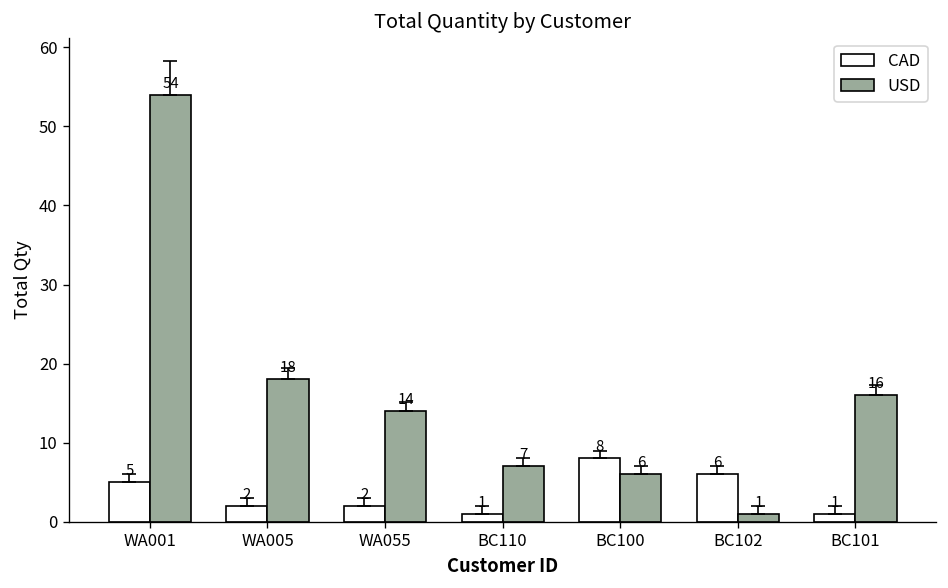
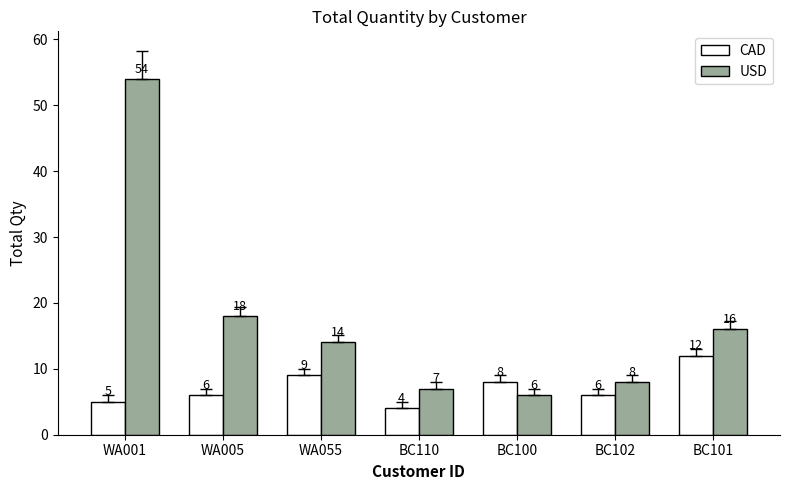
  {
    "CAD": {
-     "WA005": 2,
-     "WA055": 2,
-     "BC110": 1,
-     "BC101": 1
+     "WA005": 6,
+     "WA055": 9,
+     "BC110": 4,
+     "BC101": 12
    },
    "USD": {
      "WA001": 54,
-     "BC102": 1
+     "BC102": 8
    }
  }
